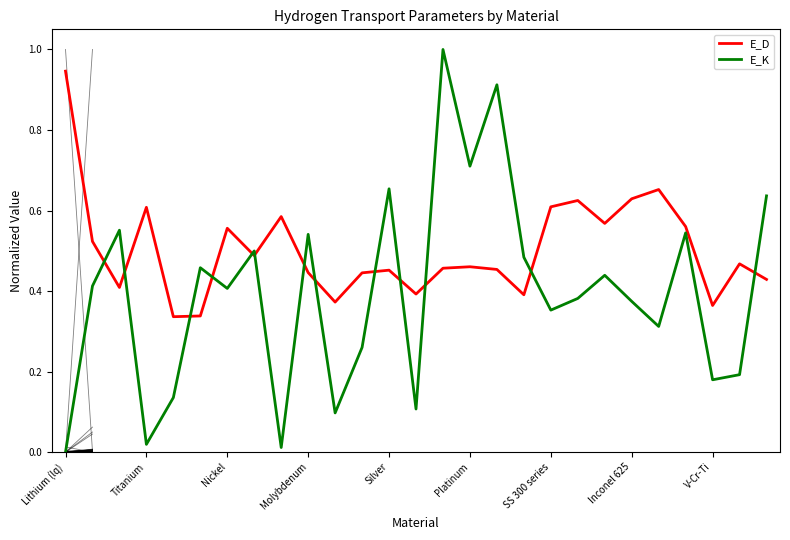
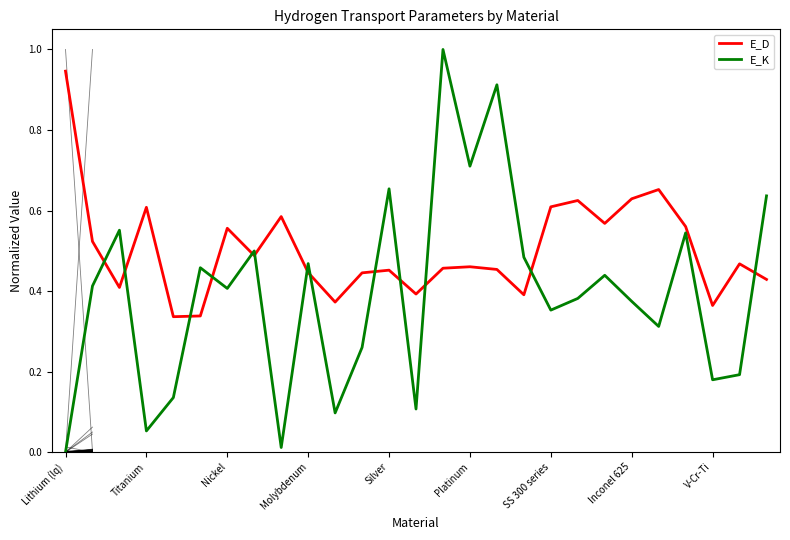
  {
    "E_D": {
      "Lithium (lq)": 0.95,
      "Titanium": 0.61,
      "Nickel": 0.56,
      "Molybdenum": 0.45,
      "Silver": 0.45,
      "Platinum": 0.46,
      "SS 300 series": 0.61,
      "Inconel 625": 0.63,
      "V-Cr-Ti": 0.36
    },
    "E_K": {
-     "Titanium": 0.02,
+     "Titanium": 0.05,
      "Nickel": 0.41,
-     "Molybdenum": 0.54,
+     "Molybdenum": 0.47,
      "Silver": 0.65,
      "Platinum": 0.71,
      "SS 300 series": 0.35,
      "Inconel 625": 0.37,
      "V-Cr-Ti": 0.18
    }
  }
